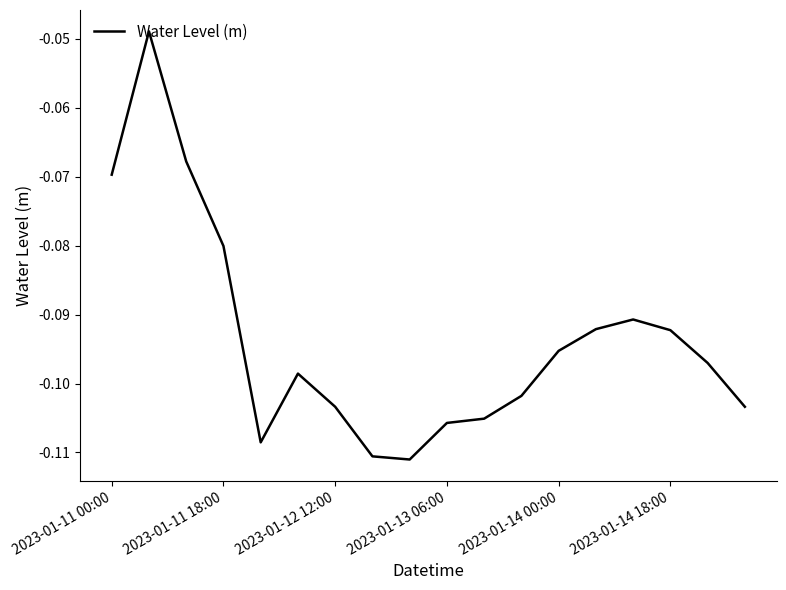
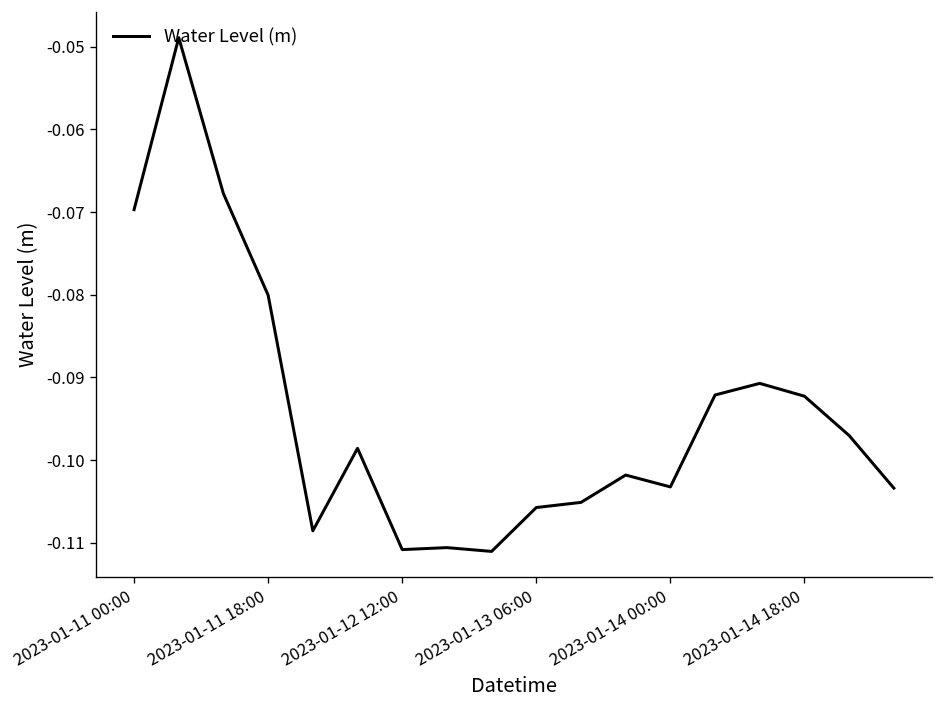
  {
    "2023-01-11 00:00": -0.070,
    "2023-01-11 18:00": -0.080,
-   "2023-01-12 12:00": -0.103,
+   "2023-01-12 12:00": -0.111,
    "2023-01-13 06:00": -0.106,
-   "2023-01-14 00:00": -0.095,
+   "2023-01-14 00:00": -0.103,
    "2023-01-14 18:00": -0.092
  }
